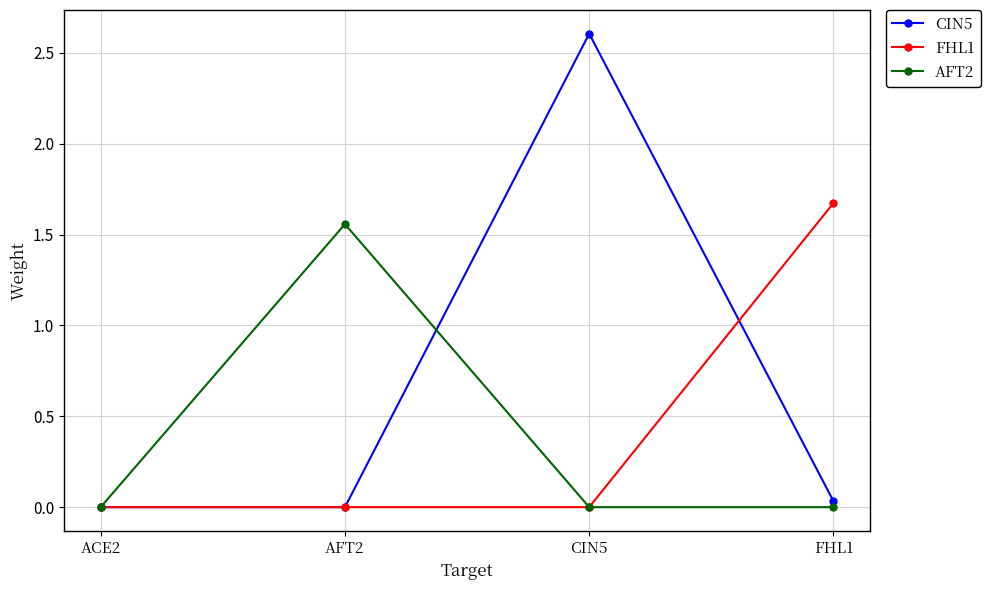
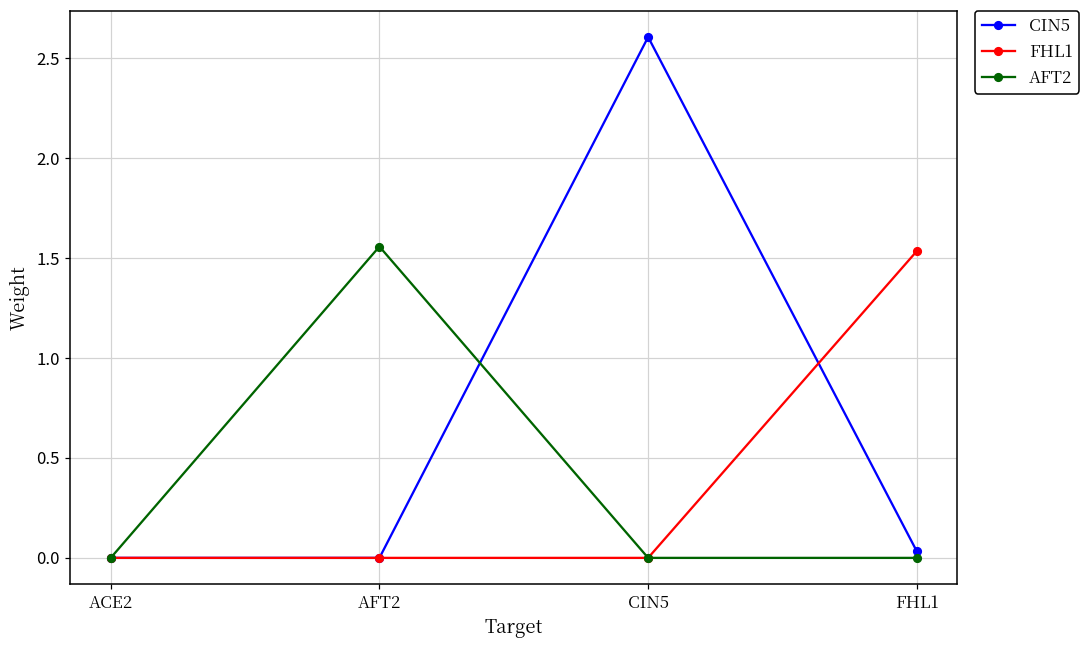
  {
    "CIN5": {
      "CIN5": 2.61,
      "FHL1": 0.03
    },
    "FHL1": {
-     "FHL1": 1.67
+     "FHL1": 1.54
    },
    "AFT2": {
      "AFT2": 1.56,
      "FHL1": 0.00
    }
  }
